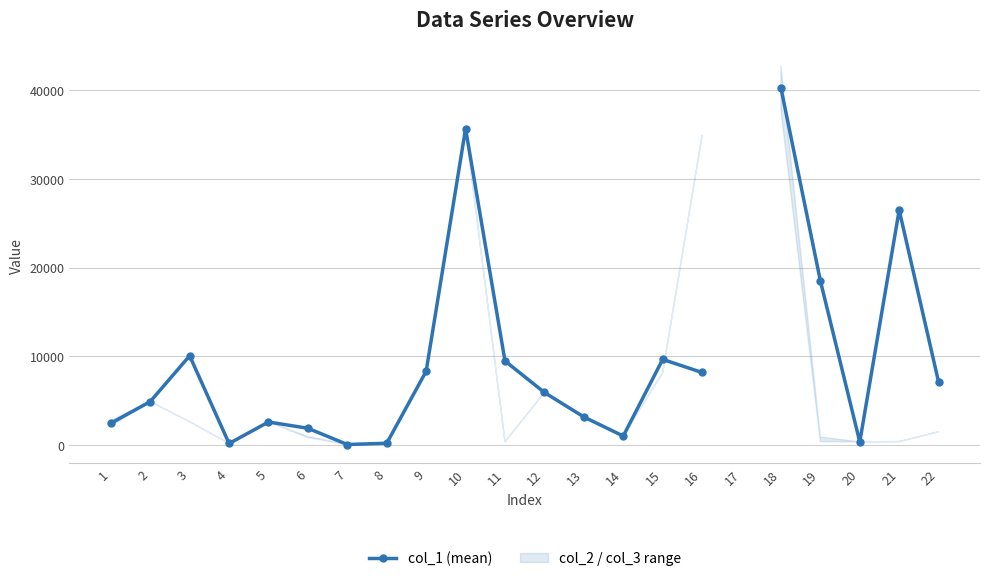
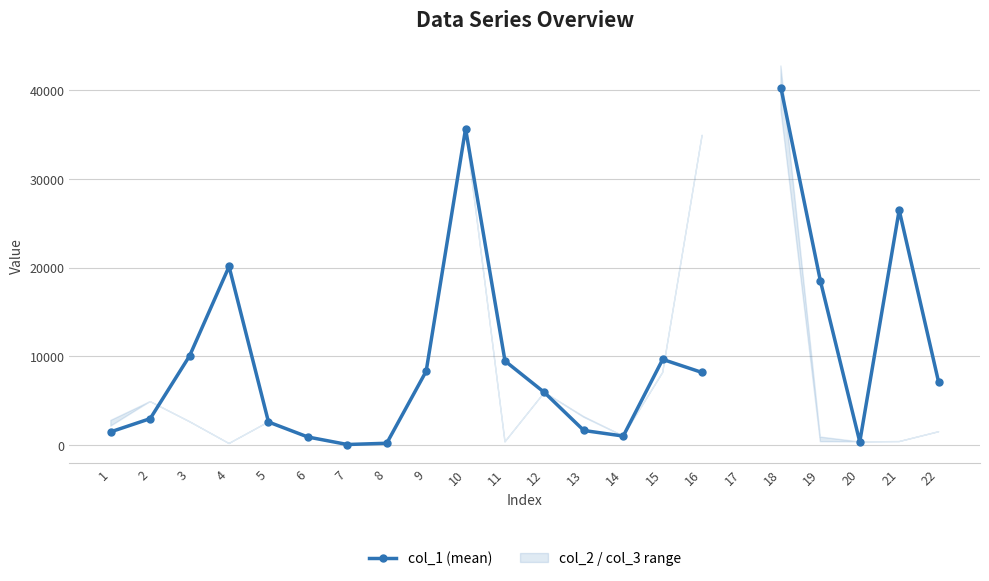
  {
-   "1": 2000,
-   "2": 5000,
+   "1": 1000,
+   "2": 3000,
    "3": 10000,
-   "4": 0,
+   "4": 20000,
    "5": 3000,
-   "6": 2000,
+   "6": 1000,
    "7": 0,
    "8": 0,
    "9": 8000,
    "10": 36000,
    "11": 9000,
    "12": 6000,
-   "13": 3000,
+   "13": 2000,
    "14": 1000,
    "15": 10000,
    "16": 8000,
    "18": 40000,
    "19": 19000,
    "20": 0,
    "21": 26000,
    "22": 7000
  }
